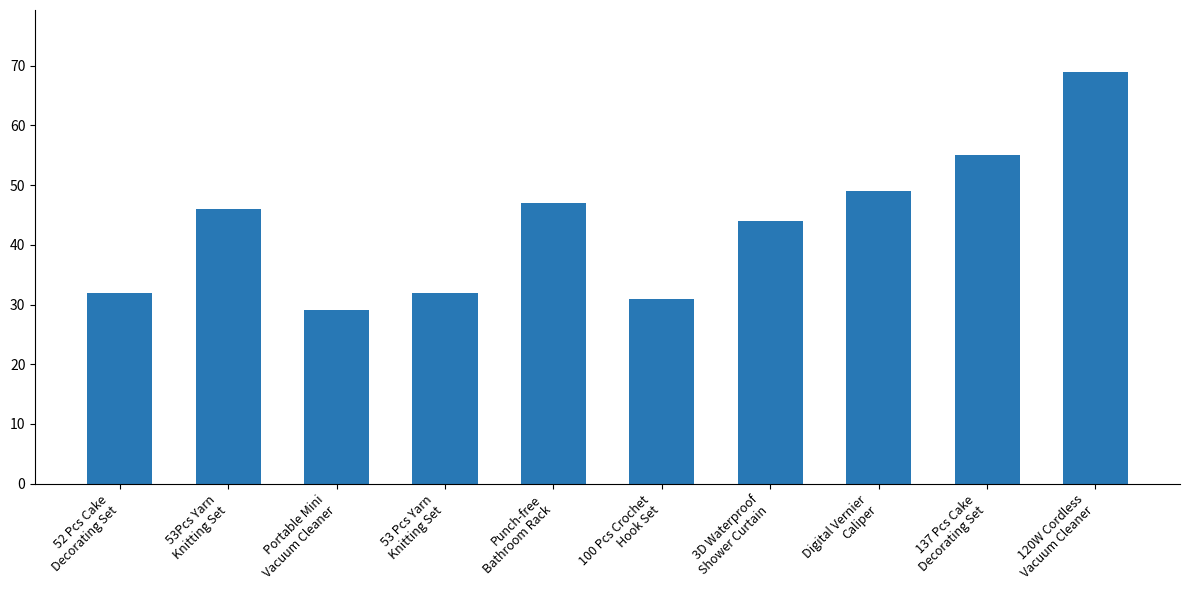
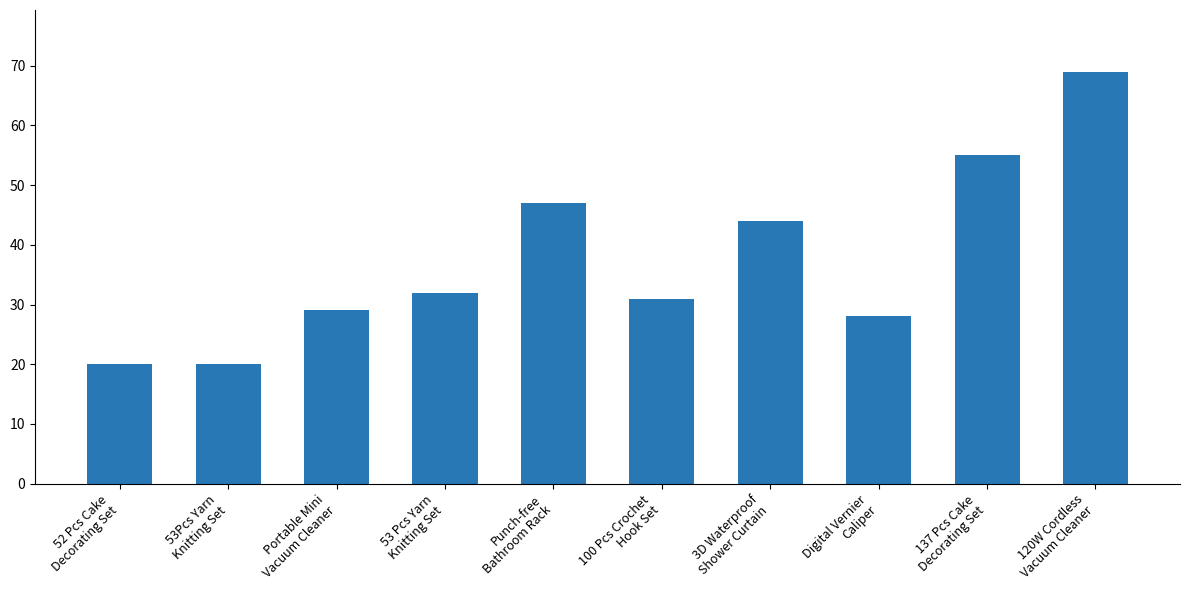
  {
-   "52 Pcs Cake Decorating Set": 32,
-   "53Pcs Yarn Knitting Set": 46,
+   "52 Pcs Cake Decorating Set": 20,
+   "53Pcs Yarn Knitting Set": 20,
    "Portable Mini Vacuum Cleaner": 29,
    "53 Pcs Yarn Knitting Set": 32,
    "Punch-free Bathroom Rack": 47,
    "100 Pcs Crochet Hook Set": 31,
    "3D Waterproof Shower Curtain": 44,
-   "Digital Vernier Caliper": 49,
+   "Digital Vernier Caliper": 28,
    "137 Pcs Cake Decorating Set": 55,
    "120W Cordless Vacuum Cleaner": 69
  }
